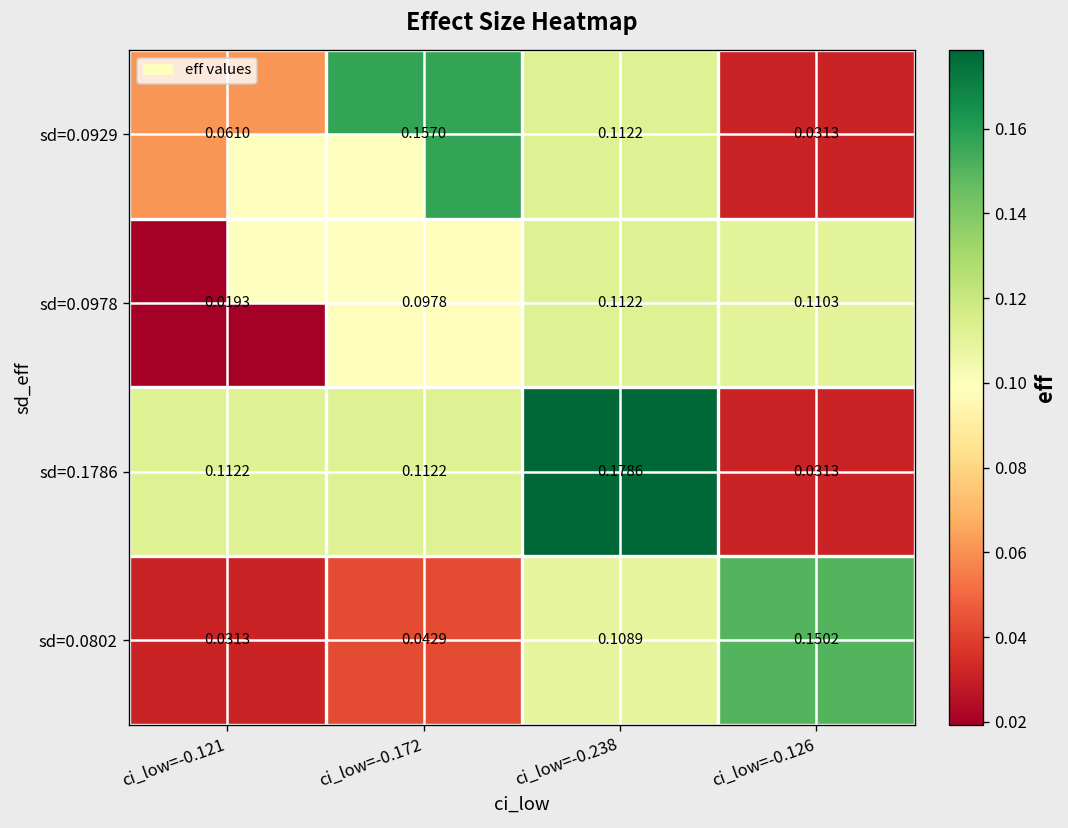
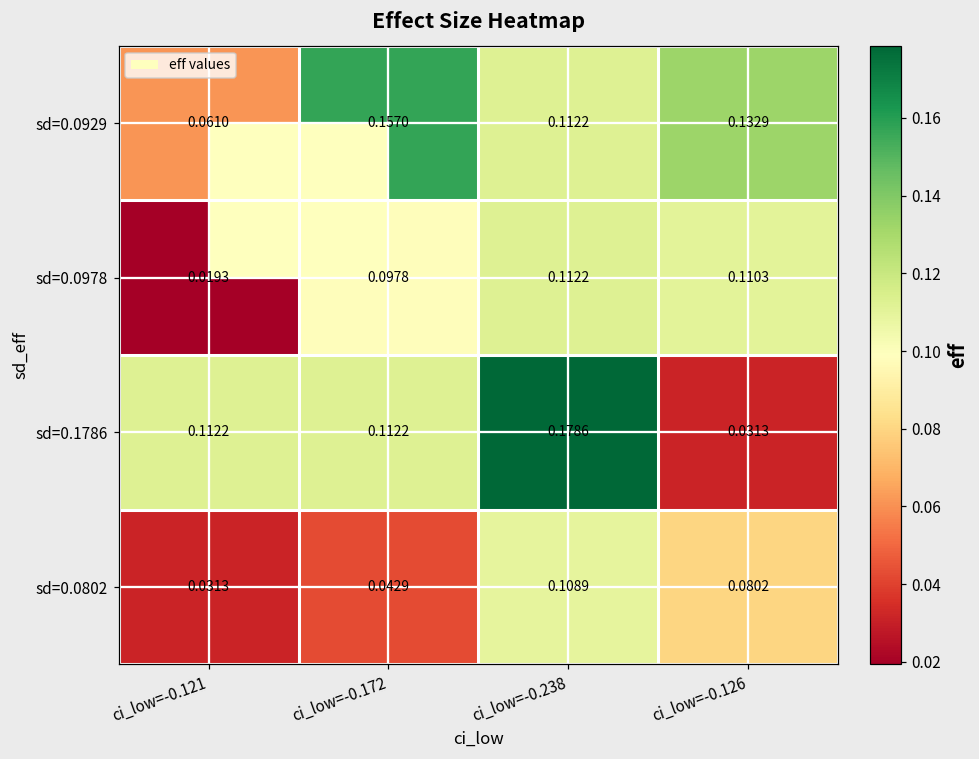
  {
    "sd=0.0929": {
      "ci_low=-0.238": 0.1122,
-     "ci_low=-0.126": 0.0313
+     "ci_low=-0.126": 0.1329
    },
    "sd=0.0978": {
      "ci_low=-0.238": 0.1122,
      "ci_low=-0.126": 0.1103
    },
    "sd=0.1786": {
      "ci_low=-0.121": 0.1122,
      "ci_low=-0.172": 0.1122,
      "ci_low=-0.238": 0.1786,
      "ci_low=-0.126": 0.0313
    },
    "sd=0.0802": {
      "ci_low=-0.121": 0.0313,
      "ci_low=-0.172": 0.0429,
      "ci_low=-0.238": 0.1089,
-     "ci_low=-0.126": 0.1502
+     "ci_low=-0.126": 0.0802
    }
  }
